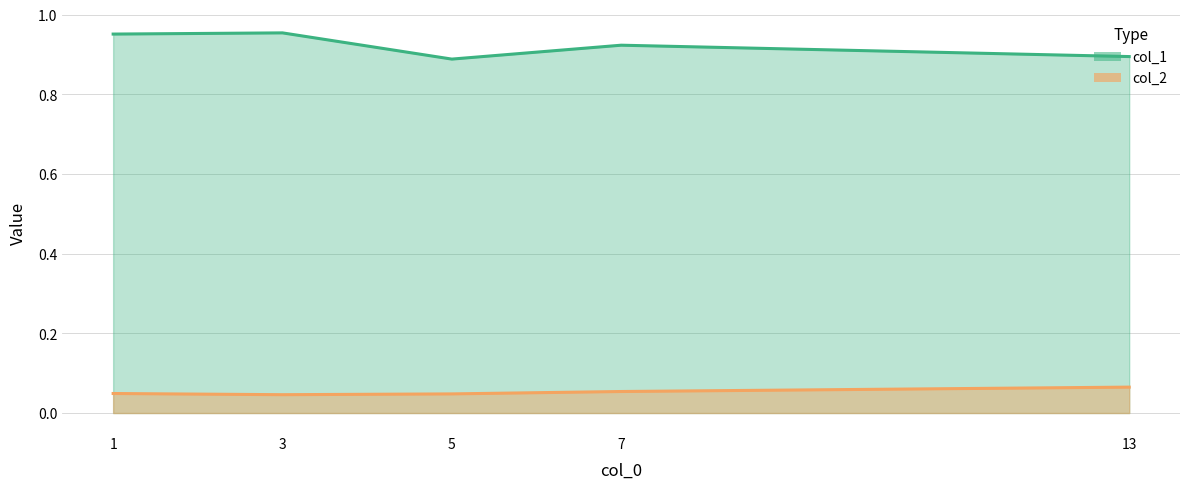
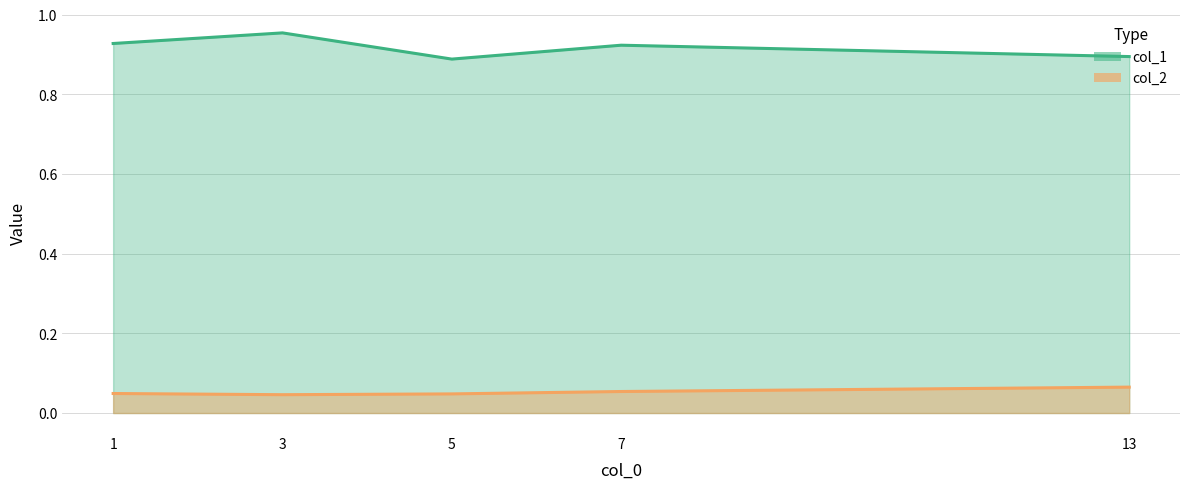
  {
    "col_1": {
-     "1": 0.95,
+     "1": 0.93,
      "3": 0.95,
      "5": 0.89,
      "7": 0.92,
      "13": 0.89
    },
    "col_2": {
      "1": 0.05,
      "3": 0.05,
      "5": 0.05,
      "7": 0.05,
      "13": 0.06
    }
  }
